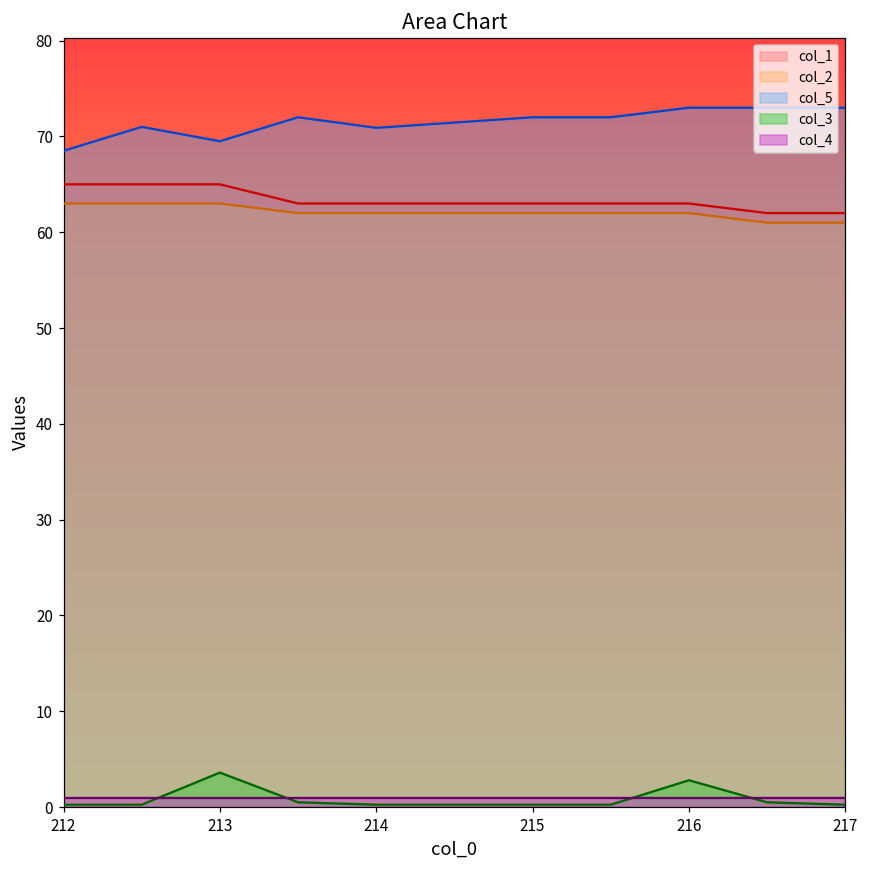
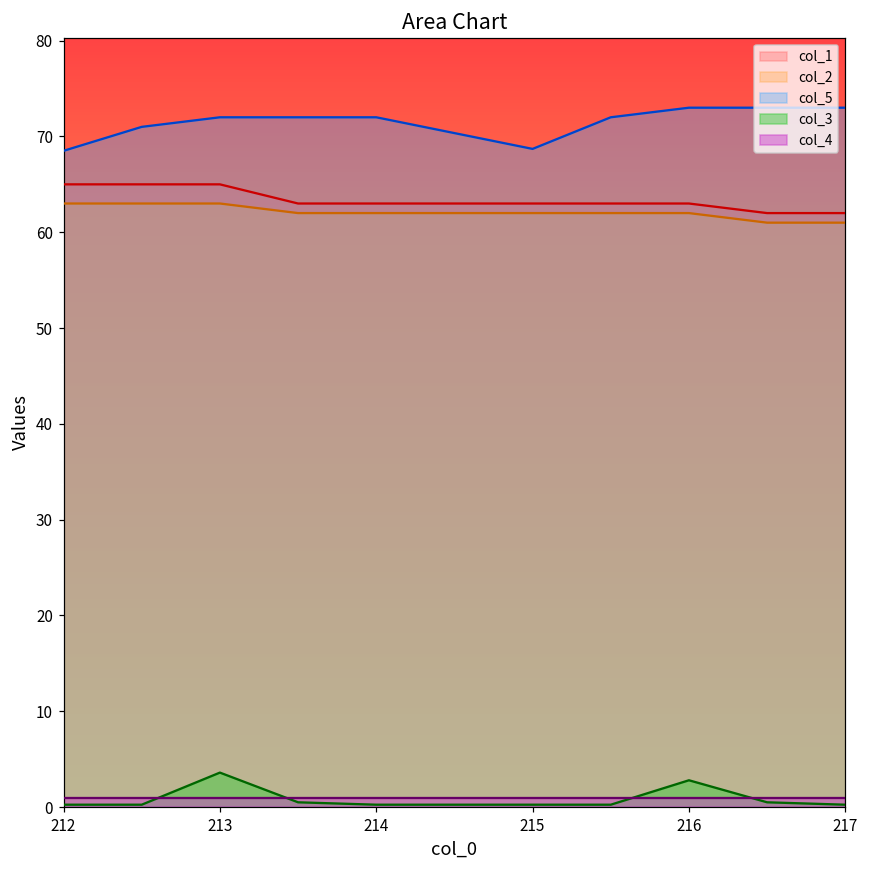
  {
    "col_5": {
      "212": 69,
-     "213": 70,
-     "214": 71,
-     "215": 72,
+     "213": 72,
+     "214": 72,
+     "215": 69,
      "216": 73,
      "217": 73
    },
    "col_3": {
      "212": 0,
      "213": 4,
      "214": 0,
      "215": 0,
      "216": 3,
      "217": 0
    },
    "col_4": {
      "212": 1,
      "213": 1,
      "214": 1,
      "215": 1,
      "216": 1,
      "217": 1
    }
  }
